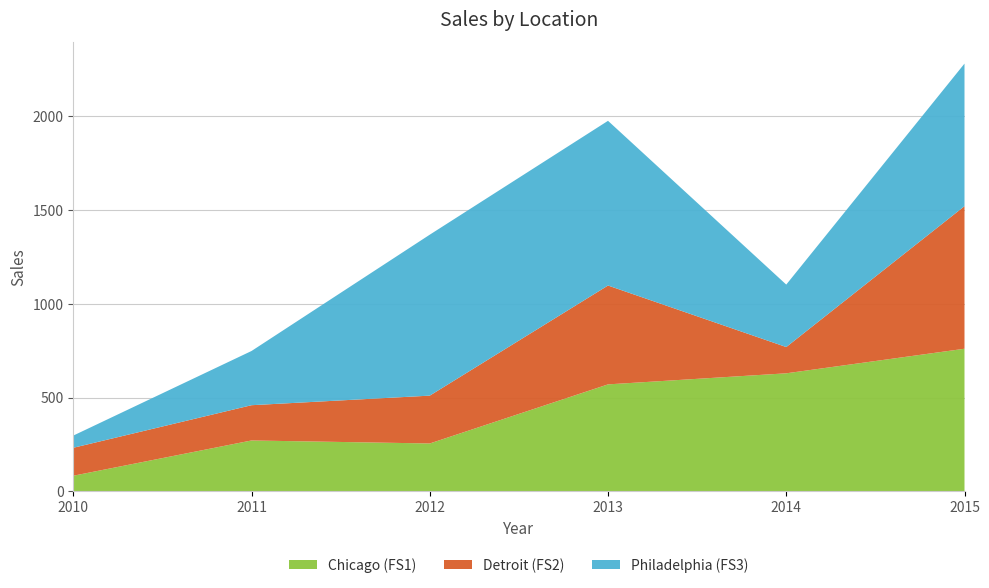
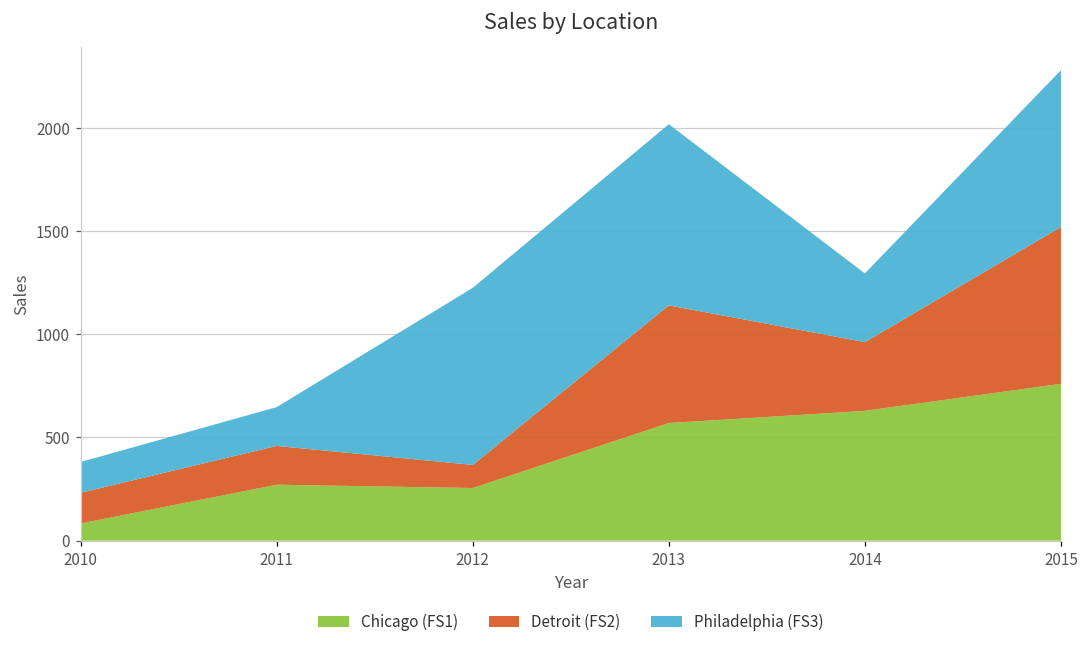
  {
    "Chicago (FS1)": {
      "2010": 80,
      "2011": 270,
      "2012": 260,
      "2013": 570,
      "2014": 630,
      "2015": 760
    },
    "Detroit (FS2)": {
      "2010": 150,
      "2011": 190,
-     "2012": 260,
-     "2013": 530,
-     "2014": 140,
+     "2012": 110,
+     "2013": 570,
+     "2014": 330,
      "2015": 760
    },
    "Philadelphia (FS3)": {
-     "2010": 70,
-     "2011": 290,
+     "2010": 150,
+     "2011": 190,
      "2012": 860,
      "2013": 880,
      "2014": 330,
      "2015": 760
    }
  }
